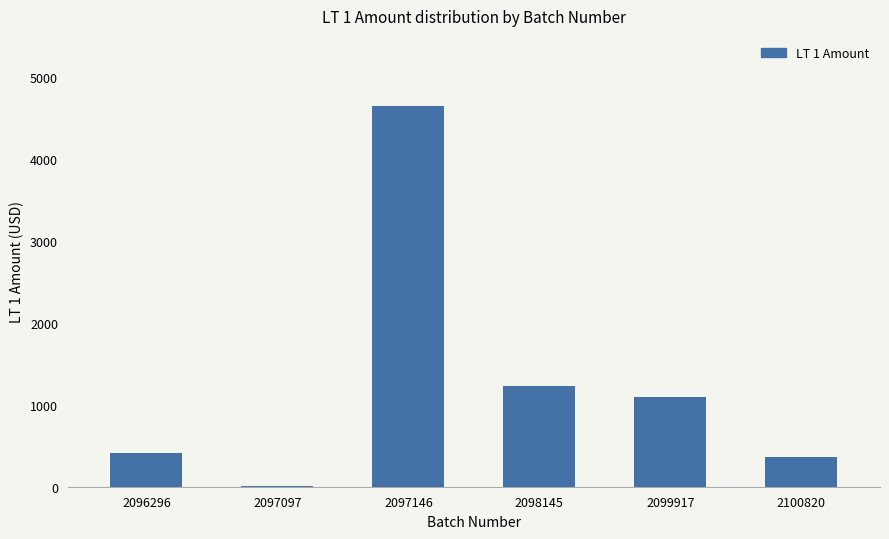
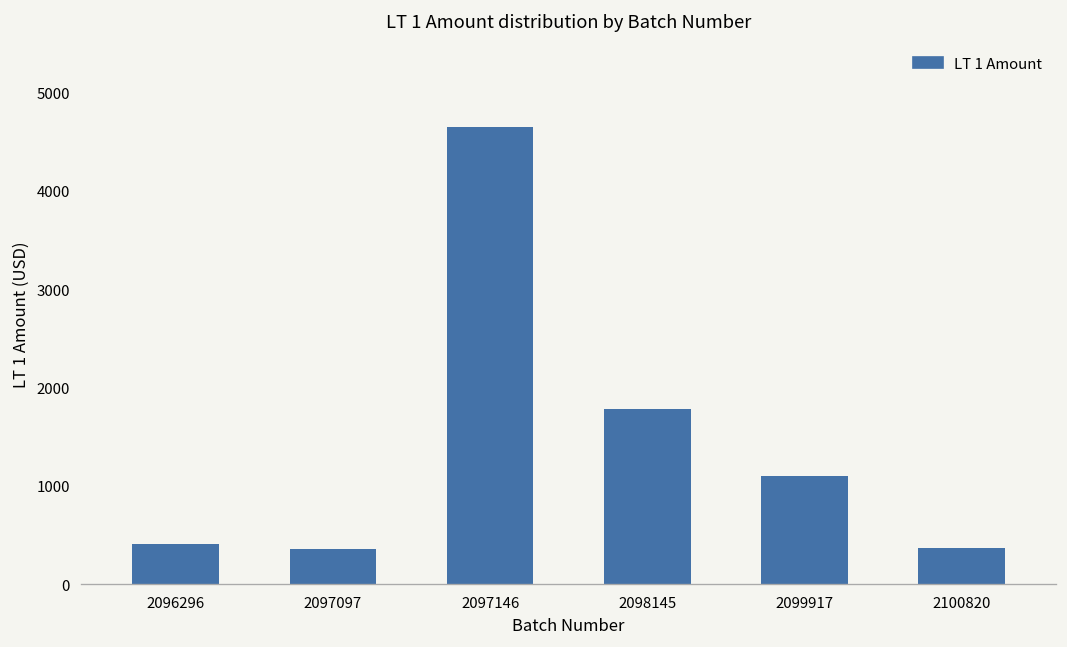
  {
    "2096296": 400,
-   "2097097": 0,
+   "2097097": 400,
    "2097146": 4600,
-   "2098145": 1200,
+   "2098145": 1800,
    "2099917": 1100,
    "2100820": 400
  }
